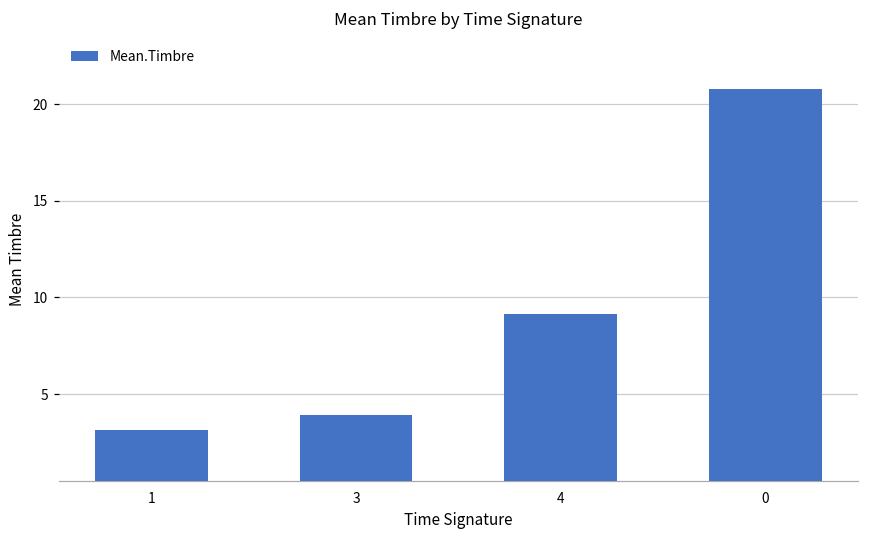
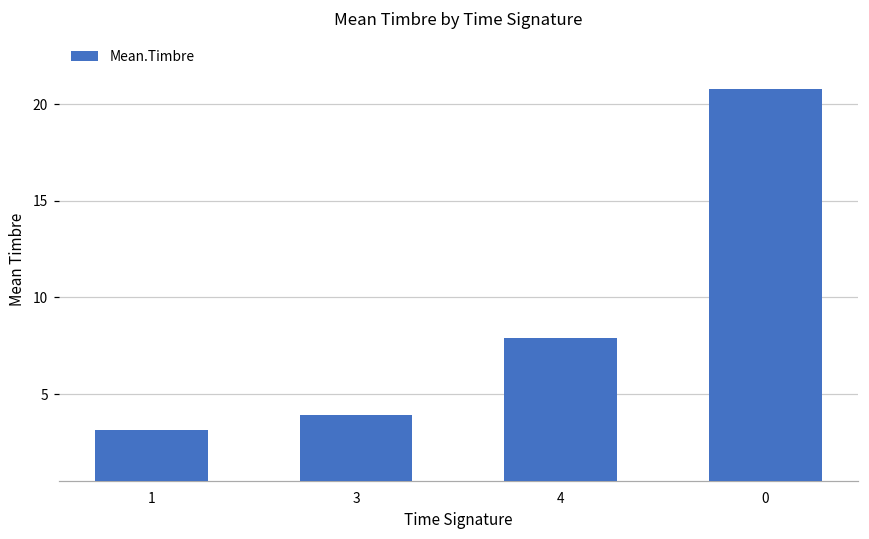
  {
    "1": 3.1,
    "3": 3.9,
-   "4": 9.2,
+   "4": 7.9,
    "0": 20.8
  }
